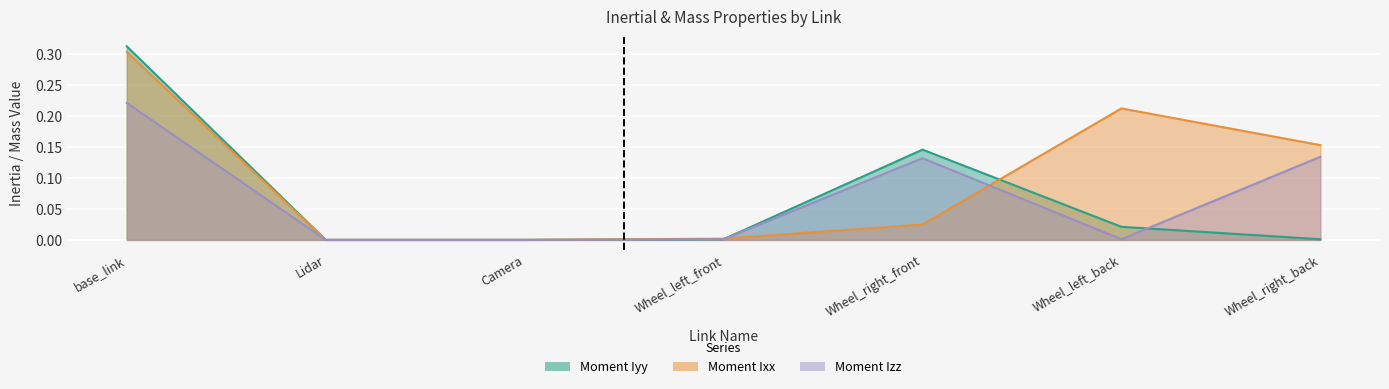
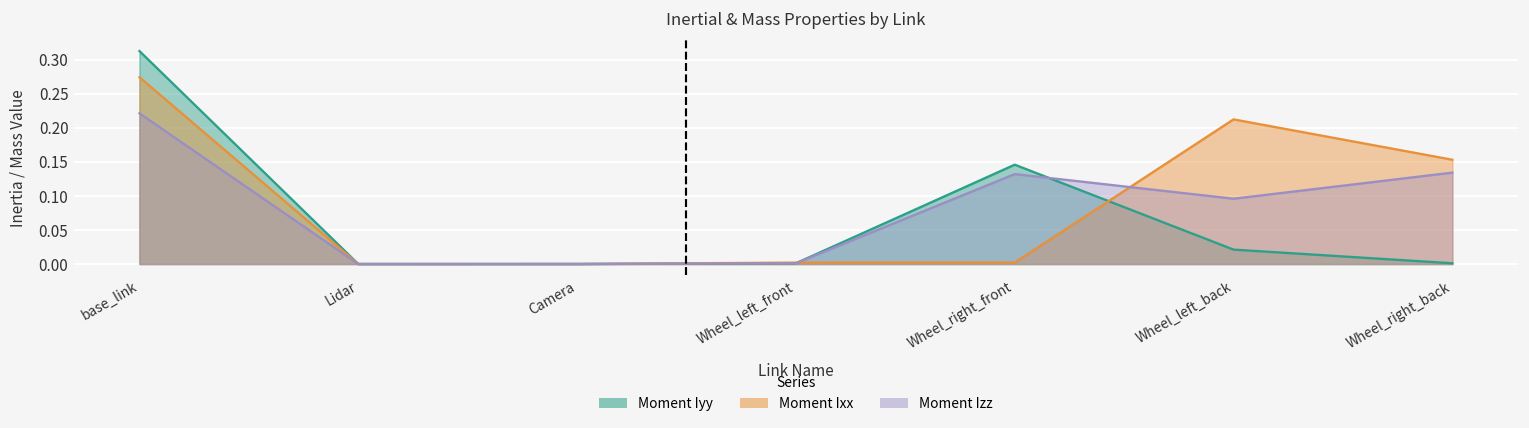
  {
    "Moment Iyy": {
      "base_link": 0.31,
      "Wheel_right_front": 0.15,
      "Wheel_left_back": 0.02,
      "Wheel_right_back": 0.00
    },
    "Moment Ixx": {
-     "base_link": 0.30,
-     "Wheel_right_front": 0.02,
+     "base_link": 0.27,
+     "Wheel_right_front": 0.00,
      "Wheel_left_back": 0.21,
      "Wheel_right_back": 0.15
    },
    "Moment Izz": {
      "base_link": 0.22,
      "Wheel_right_front": 0.13,
-     "Wheel_left_back": 0.00,
+     "Wheel_left_back": 0.10,
      "Wheel_right_back": 0.13
    }
  }
